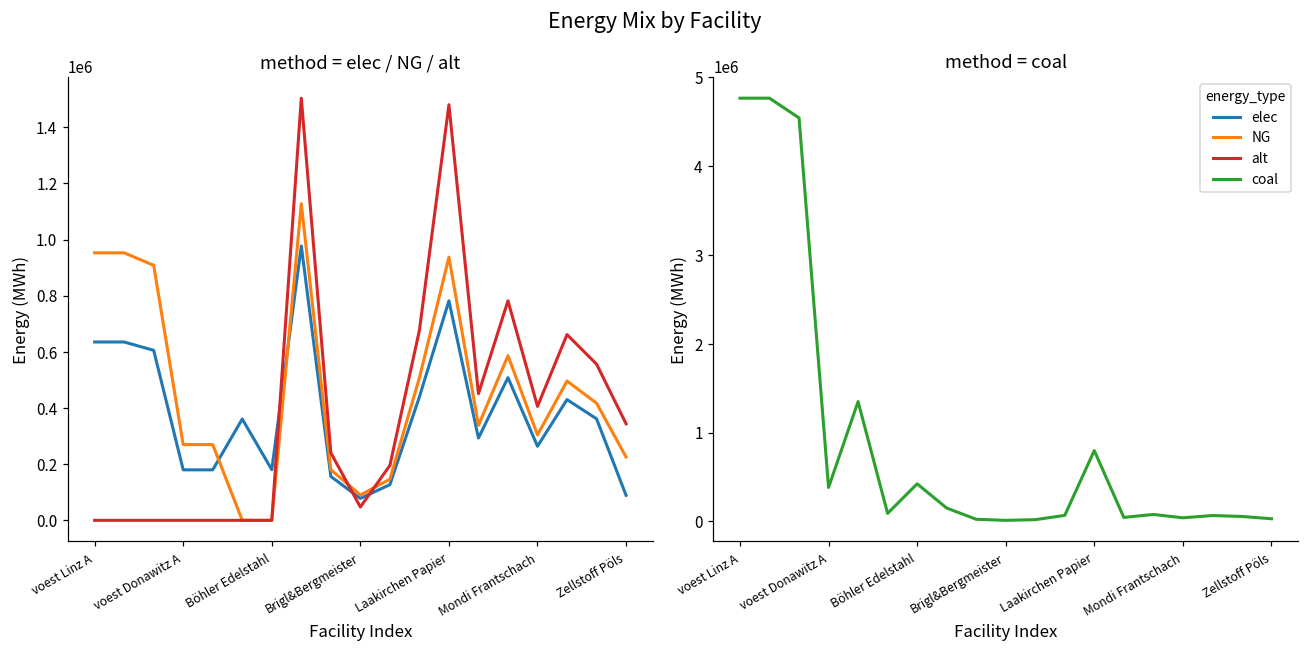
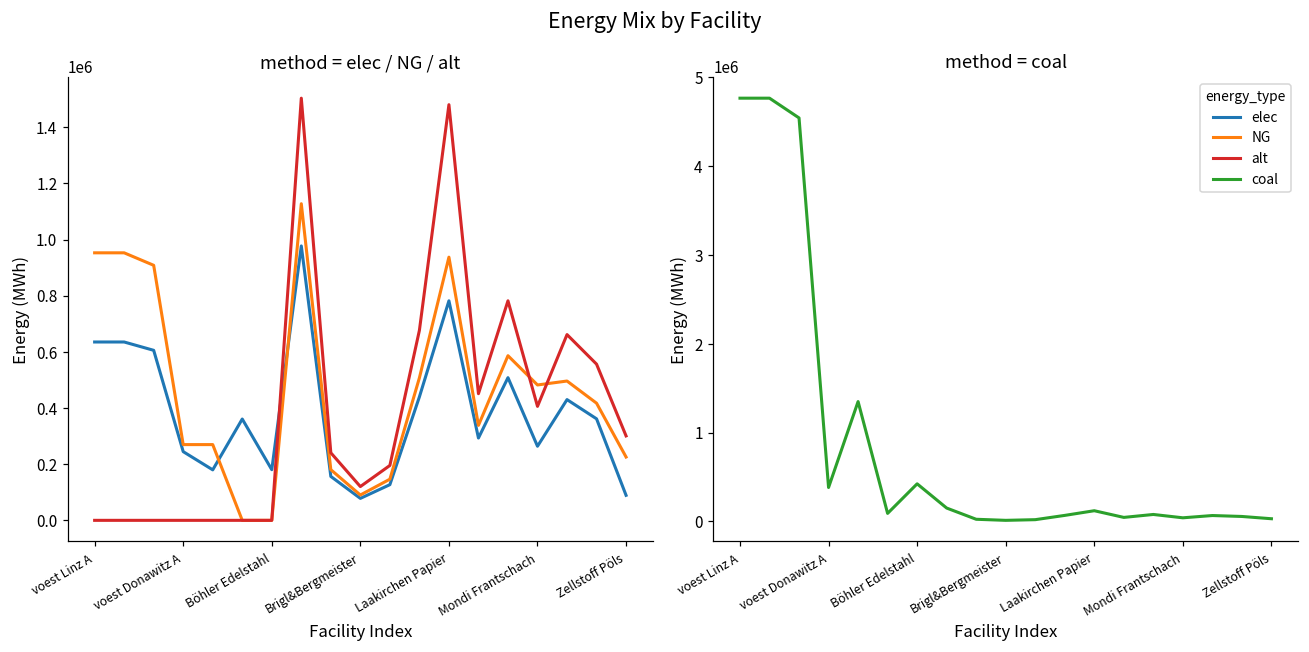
  {
    "method = elec / NG / alt": {
      "elec": {
        "voest Linz A": 640000,
-       "voest Donawitz A": 180000,
+       "voest Donawitz A": 240000,
        "Böhler Edelstahl": 180000,
        "Brigl&Bergmeister": 80000,
        "Laakirchen Papier": 780000,
        "Mondi Frantschach": 260000,
        "Zellstoff Pöls": 90000
      },
      "NG": {
        "voest Linz A": 950000,
        "voest Donawitz A": 270000,
        "Brigl&Bergmeister": 90000,
        "Laakirchen Papier": 940000,
-       "Mondi Frantschach": 300000,
+       "Mondi Frantschach": 480000,
        "Zellstoff Pöls": 230000
      },
      "alt": {
        "voest Linz A": 0,
        "voest Donawitz A": 0,
-       "Brigl&Bergmeister": 50000,
+       "Brigl&Bergmeister": 120000,
        "Laakirchen Papier": 1480000,
        "Mondi Frantschach": 410000,
-       "Zellstoff Pöls": 340000
+       "Zellstoff Pöls": 300000
      }
    },
    "method = coal": {
      "voest Linz A": 4800000,
      "voest Donawitz A": 400000,
      "Böhler Edelstahl": 400000,
      "Brigl&Bergmeister": 0,
-     "Laakirchen Papier": 800000,
+     "Laakirchen Papier": 100000,
      "Mondi Frantschach": 0,
      "Zellstoff Pöls": 0
    }
  }
